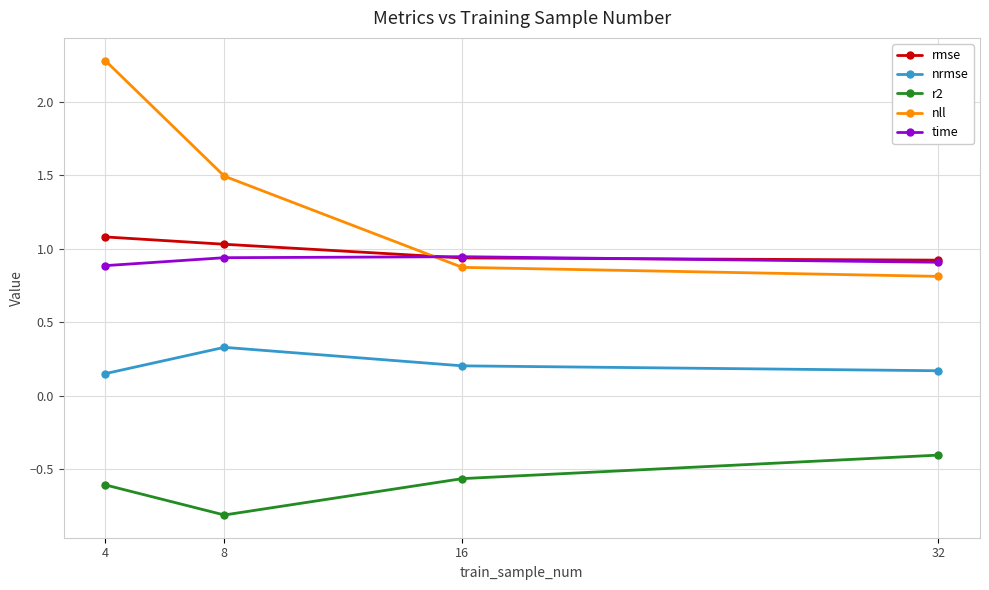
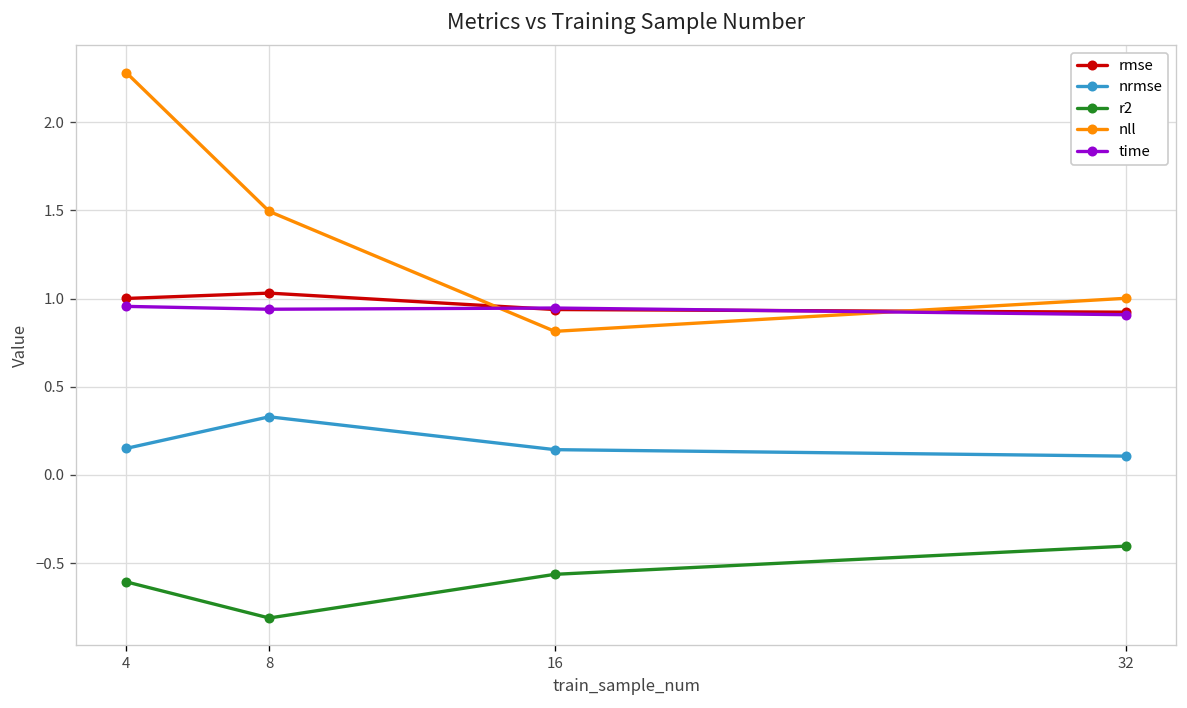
  {
    "rmse": {
-     "4": 1.08,
+     "4": 1.00,
      "8": 1.03
    },
    "nrmse": {
      "4": 0.15,
      "8": 0.33,
-     "16": 0.20,
-     "32": 0.17
+     "16": 0.14,
+     "32": 0.11
    },
    "r2": {
      "4": -0.61,
      "8": -0.81,
      "16": -0.56,
      "32": -0.40
    },
    "nll": {
      "4": 2.28,
      "8": 1.49,
-     "16": 0.87,
-     "32": 0.81
+     "16": 0.81,
+     "32": 1.00
    },
    "time": {
-     "4": 0.89,
+     "4": 0.96,
      "8": 0.94
    }
  }
